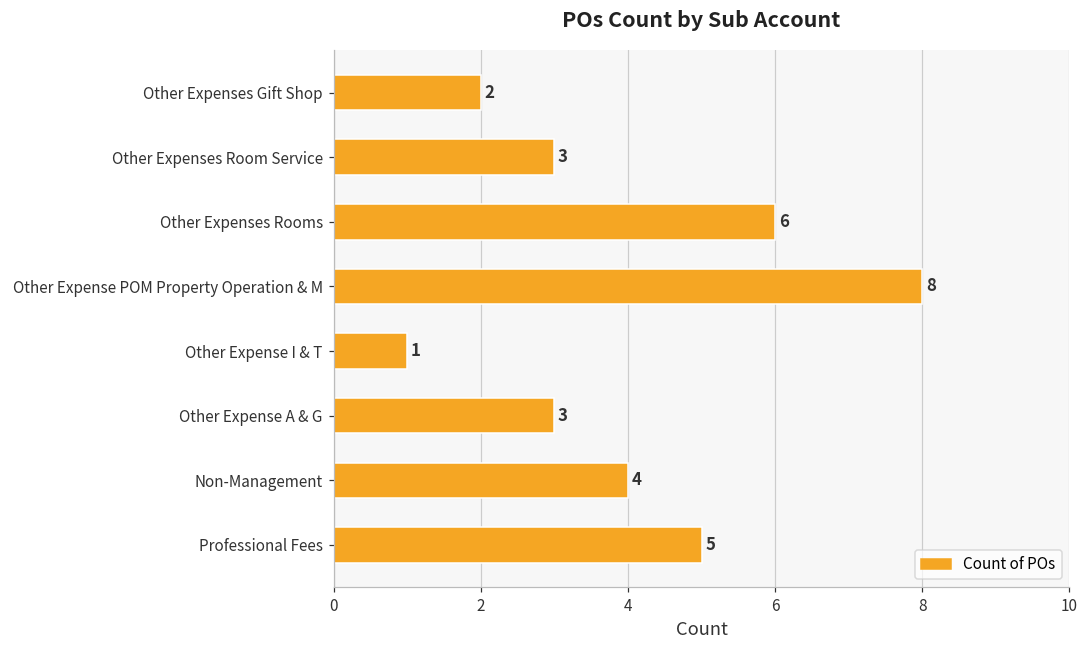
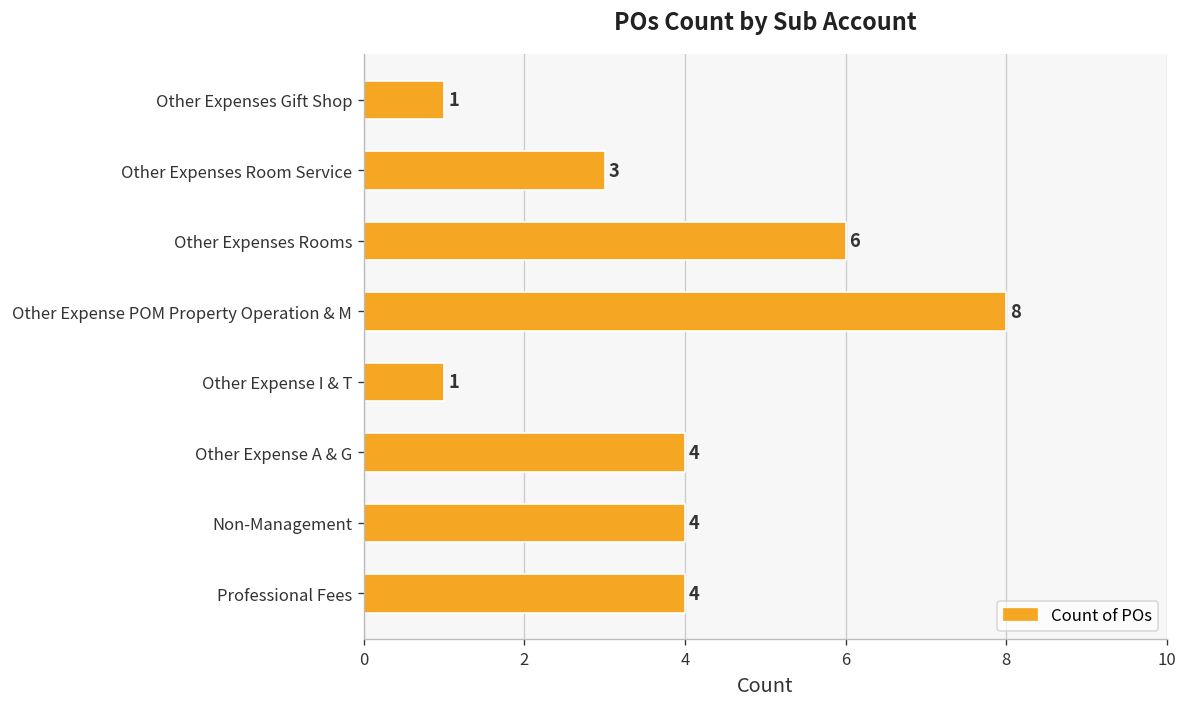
  {
-   "Other Expenses Gift Shop": 2,
+   "Other Expenses Gift Shop": 1,
    "Other Expenses Room Service": 3,
    "Other Expenses Rooms": 6,
    "Other Expense POM Property Operation & M": 8,
    "Other Expense I & T": 1,
-   "Other Expense A & G": 3,
+   "Other Expense A & G": 4,
    "Non-Management": 4,
-   "Professional Fees": 5
+   "Professional Fees": 4
  }
